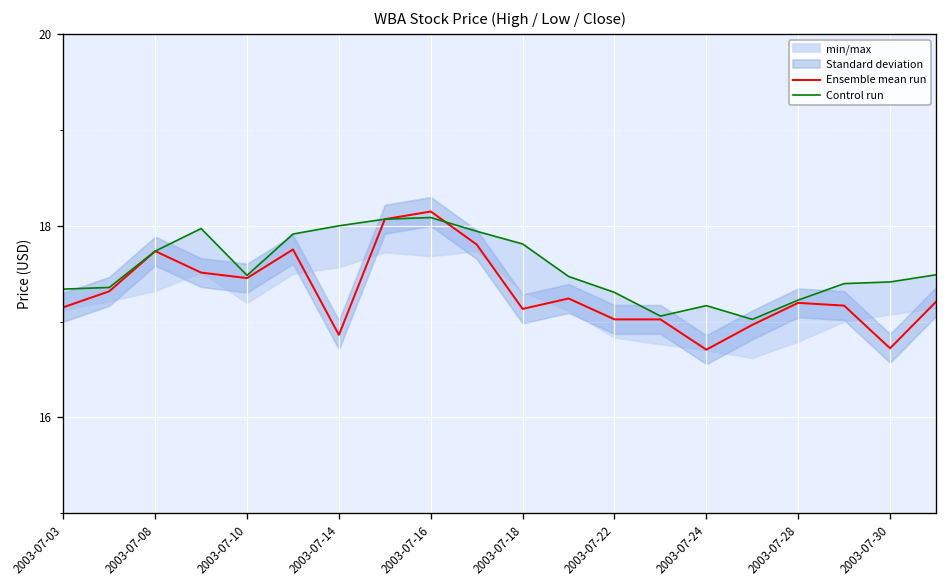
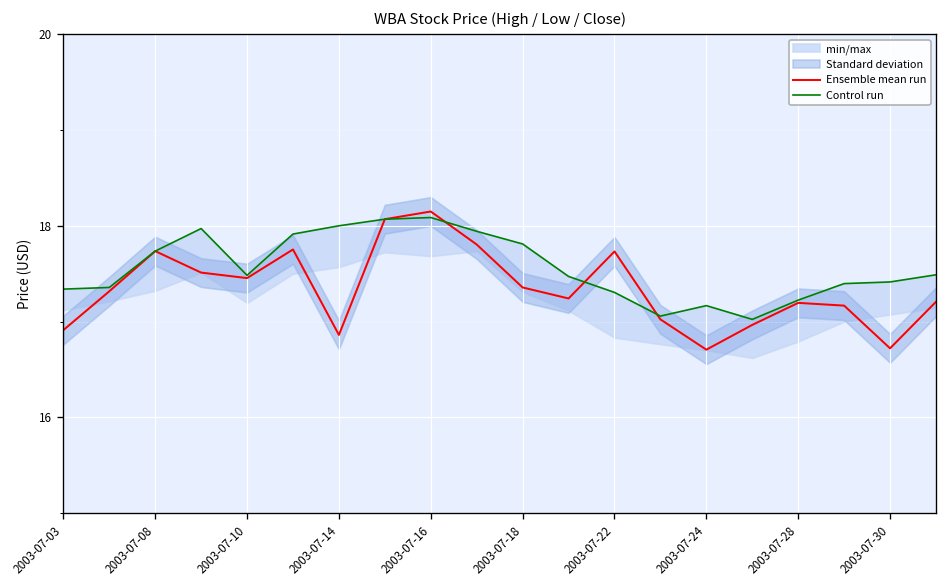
  {
    "Ensemble mean run": {
-     "2003-07-03": 17.1,
+     "2003-07-03": 16.9,
      "2003-07-14": 16.9,
      "2003-07-16": 18.1,
-     "2003-07-18": 17.1,
-     "2003-07-22": 17.0,
+     "2003-07-18": 17.4,
+     "2003-07-22": 17.7,
      "2003-07-24": 16.7,
      "2003-07-30": 16.7
    }
  }
